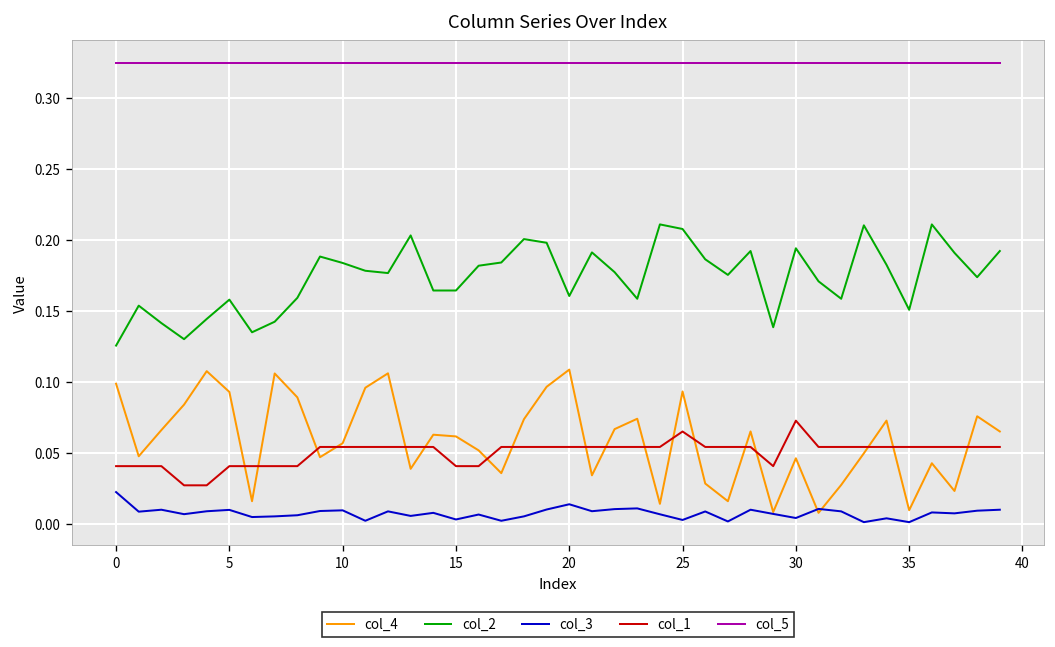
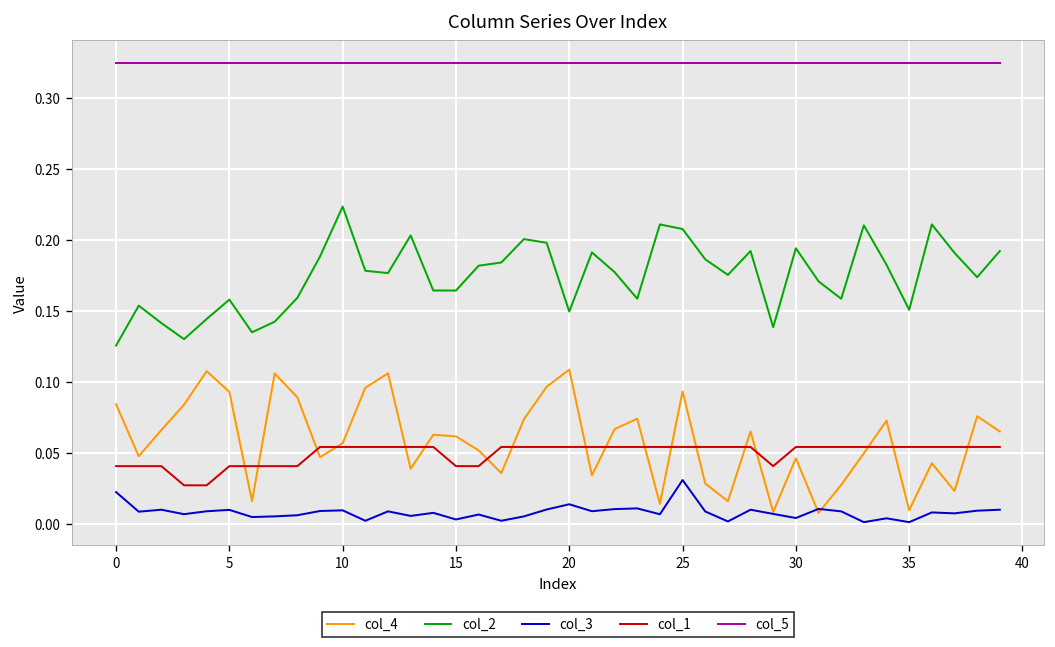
  {
    "col_4": {
-     "0": 0.099,
+     "0": 0.084,
      "5": 0.093,
      "10": 0.057,
      "15": 0.061,
      "20": 0.109,
      "25": 0.093,
      "30": 0.046,
      "35": 0.010
    },
    "col_2": {
      "0": 0.125,
      "5": 0.158,
-     "10": 0.184,
+     "10": 0.223,
      "15": 0.164,
-     "20": 0.160,
+     "20": 0.149,
      "25": 0.208,
      "30": 0.194,
      "35": 0.151
    },
    "col_3": {
      "0": 0.022,
      "5": 0.010,
      "10": 0.009,
      "15": 0.003,
      "20": 0.014,
-     "25": 0.003,
+     "25": 0.031,
      "30": 0.004,
      "35": 0.001
    },
    "col_1": {
      "0": 0.041,
      "5": 0.041,
      "10": 0.054,
      "15": 0.041,
      "20": 0.054,
-     "25": 0.065,
-     "30": 0.073,
+     "25": 0.054,
+     "30": 0.054,
      "35": 0.054
    },
    "col_5": {
      "0": 0.324,
      "5": 0.324,
      "10": 0.324,
      "15": 0.324,
      "20": 0.324,
      "25": 0.324,
      "30": 0.324,
      "35": 0.324
    }
  }
